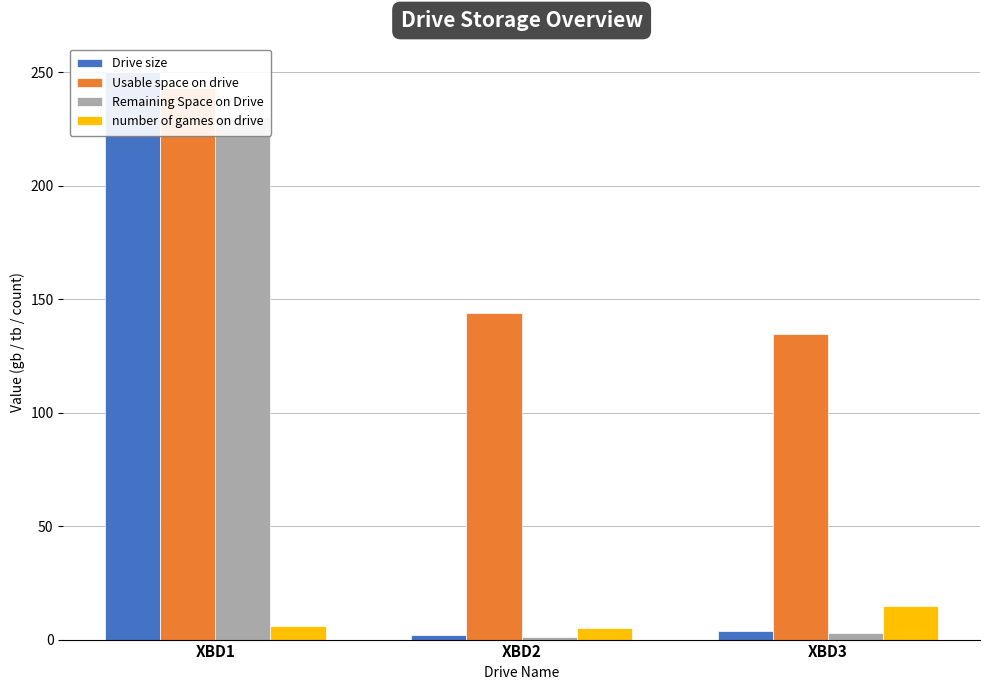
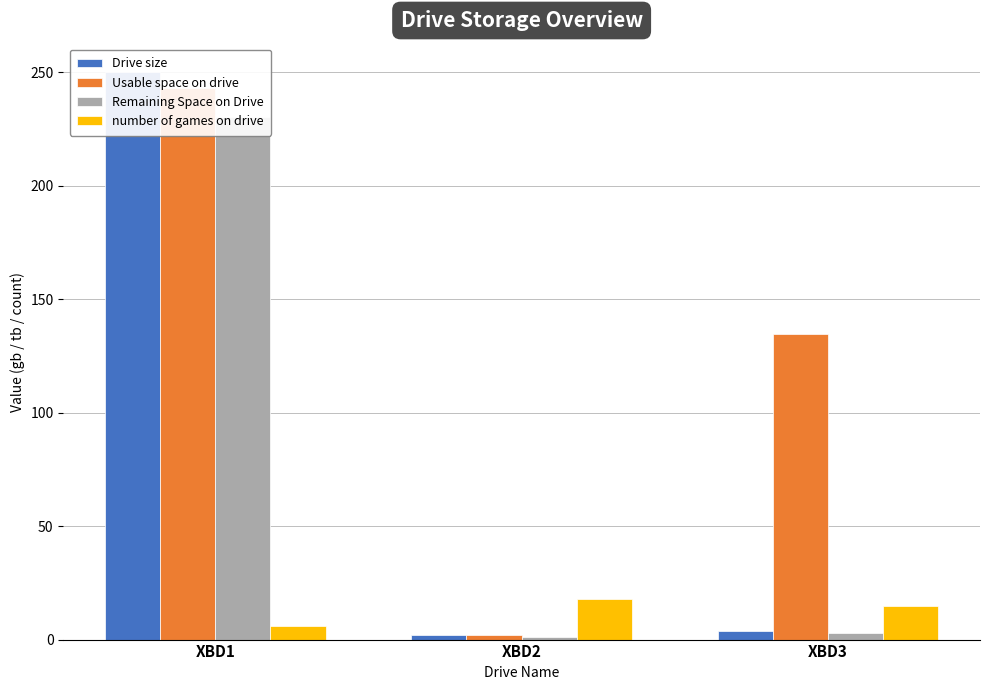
  {
    "Drive size": {
      "XBD2": 2,
      "XBD3": 4
    },
    "Usable space on drive": {
-     "XBD2": 144,
+     "XBD2": 2,
      "XBD3": 134
    },
    "Remaining Space on Drive": {
      "XBD2": 1,
      "XBD3": 3
    },
    "number of games on drive": {
      "XBD1": 6,
-     "XBD2": 5,
+     "XBD2": 18,
      "XBD3": 15
    }
  }
